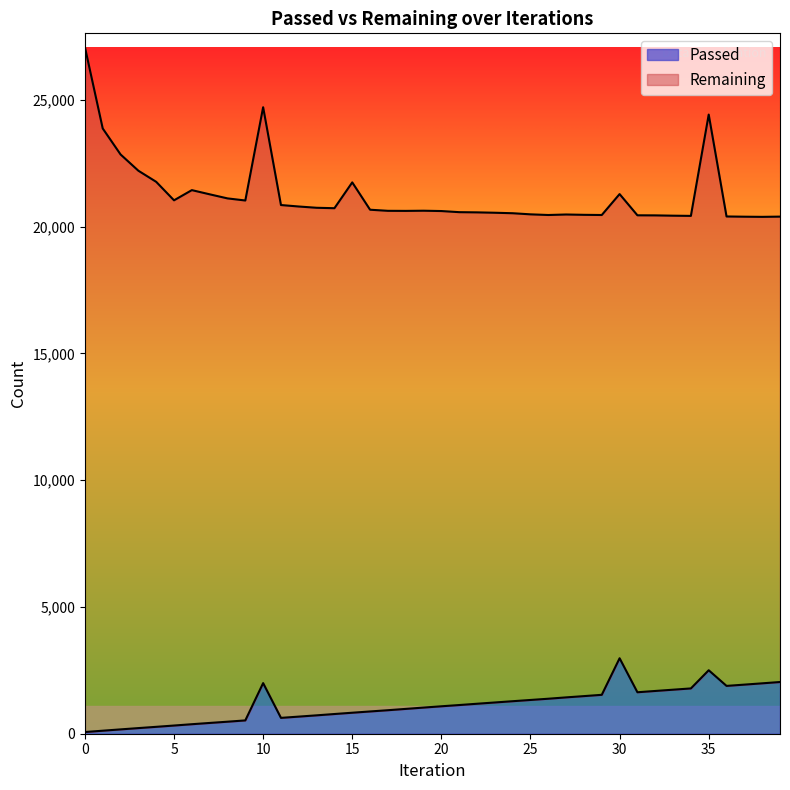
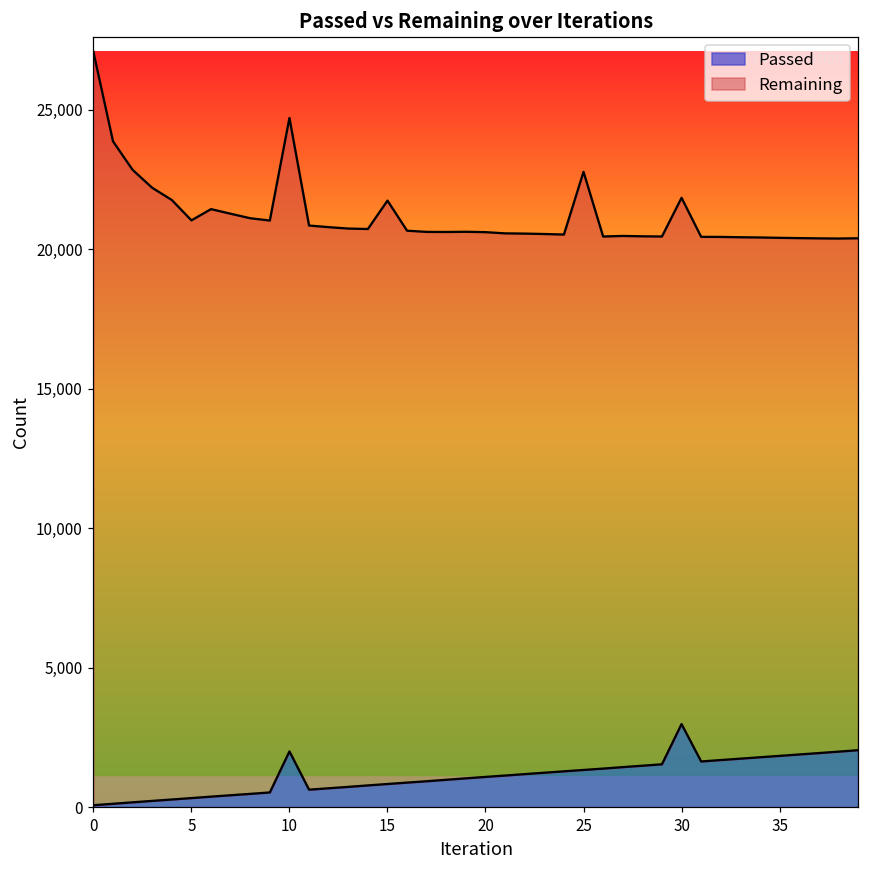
  {
    "Passed": {
      "10": "2,000",
      "25": "1,300",
      "30": "3,000",
-     "35": "2,500"
+     "35": "1,800"
    },
    "Remaining": {
      "0": "27,000",
      "5": "20,700",
      "10": "22,700",
      "15": "20,900",
      "20": "19,500",
-     "25": "19,100",
-     "30": "18,300",
-     "35": "21,900"
+     "25": "21,400",
+     "30": "18,900",
+     "35": "18,600"
    }
  }
